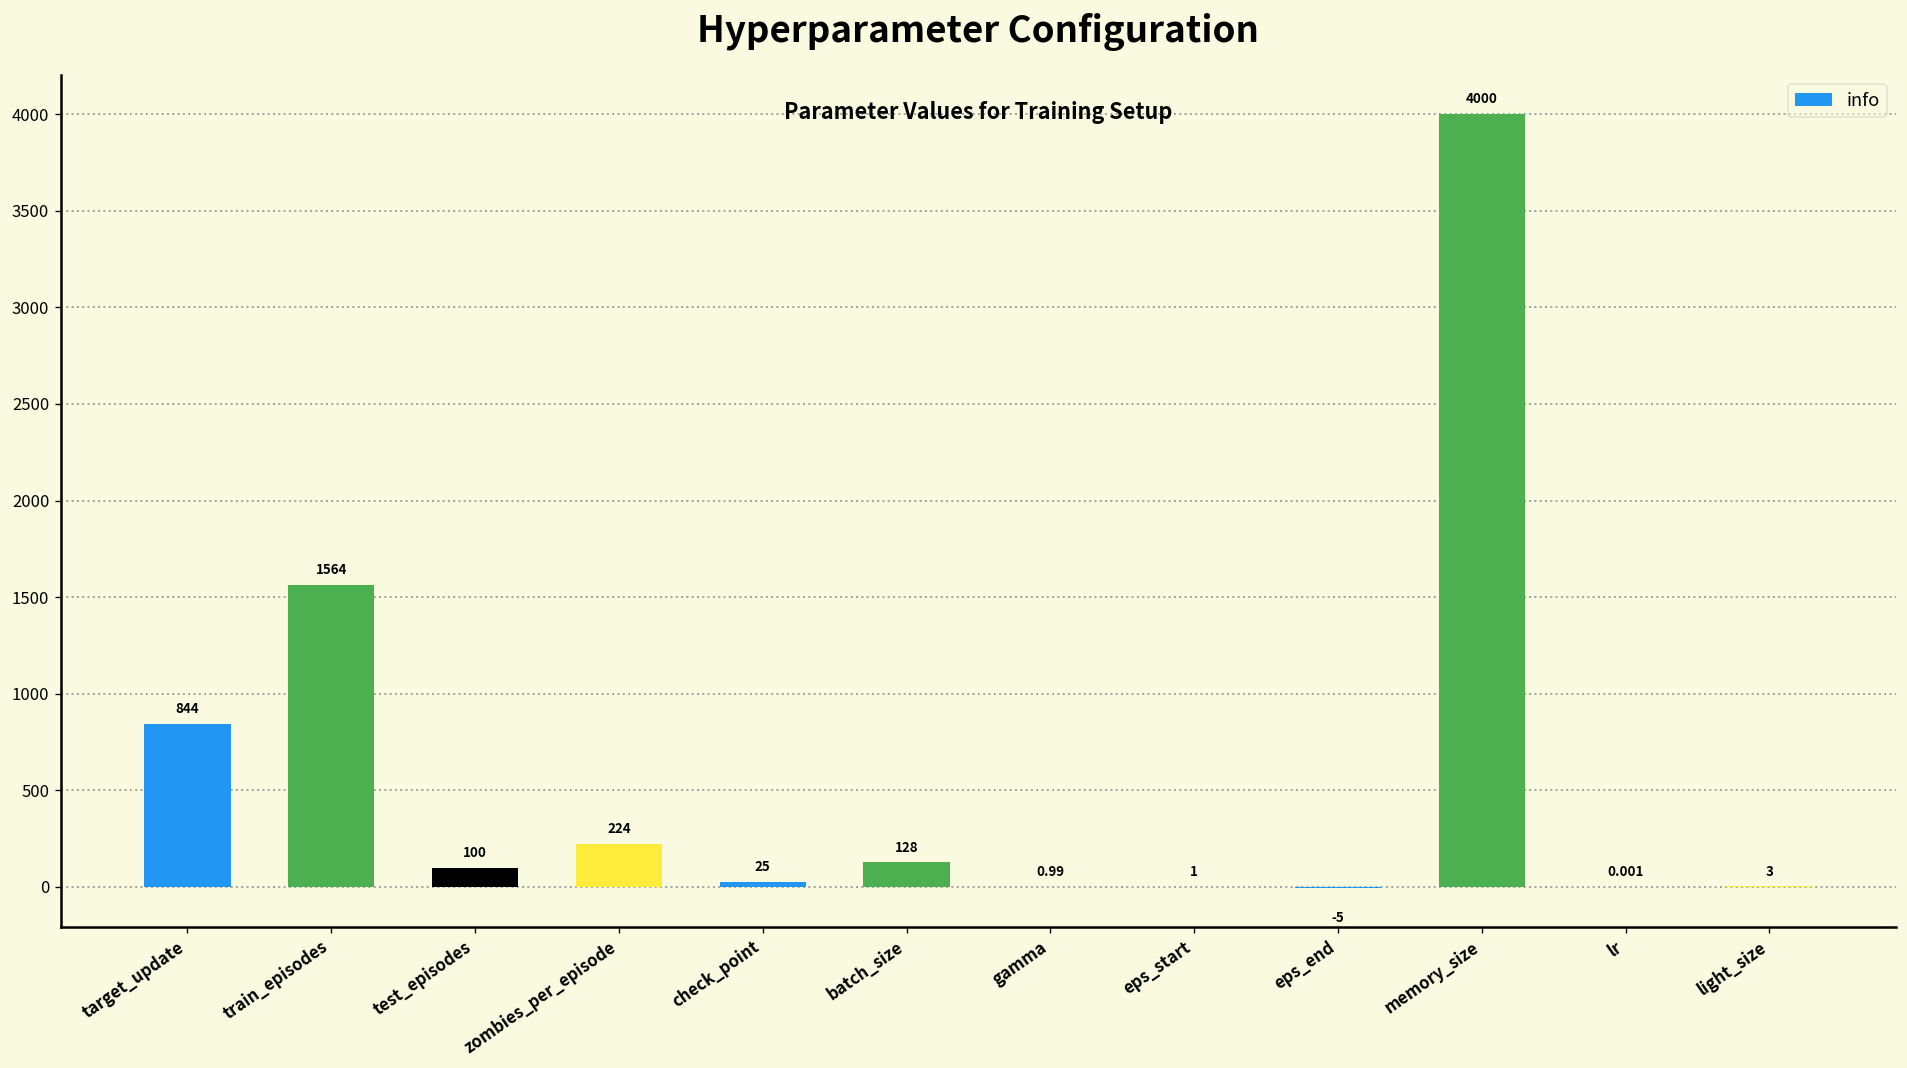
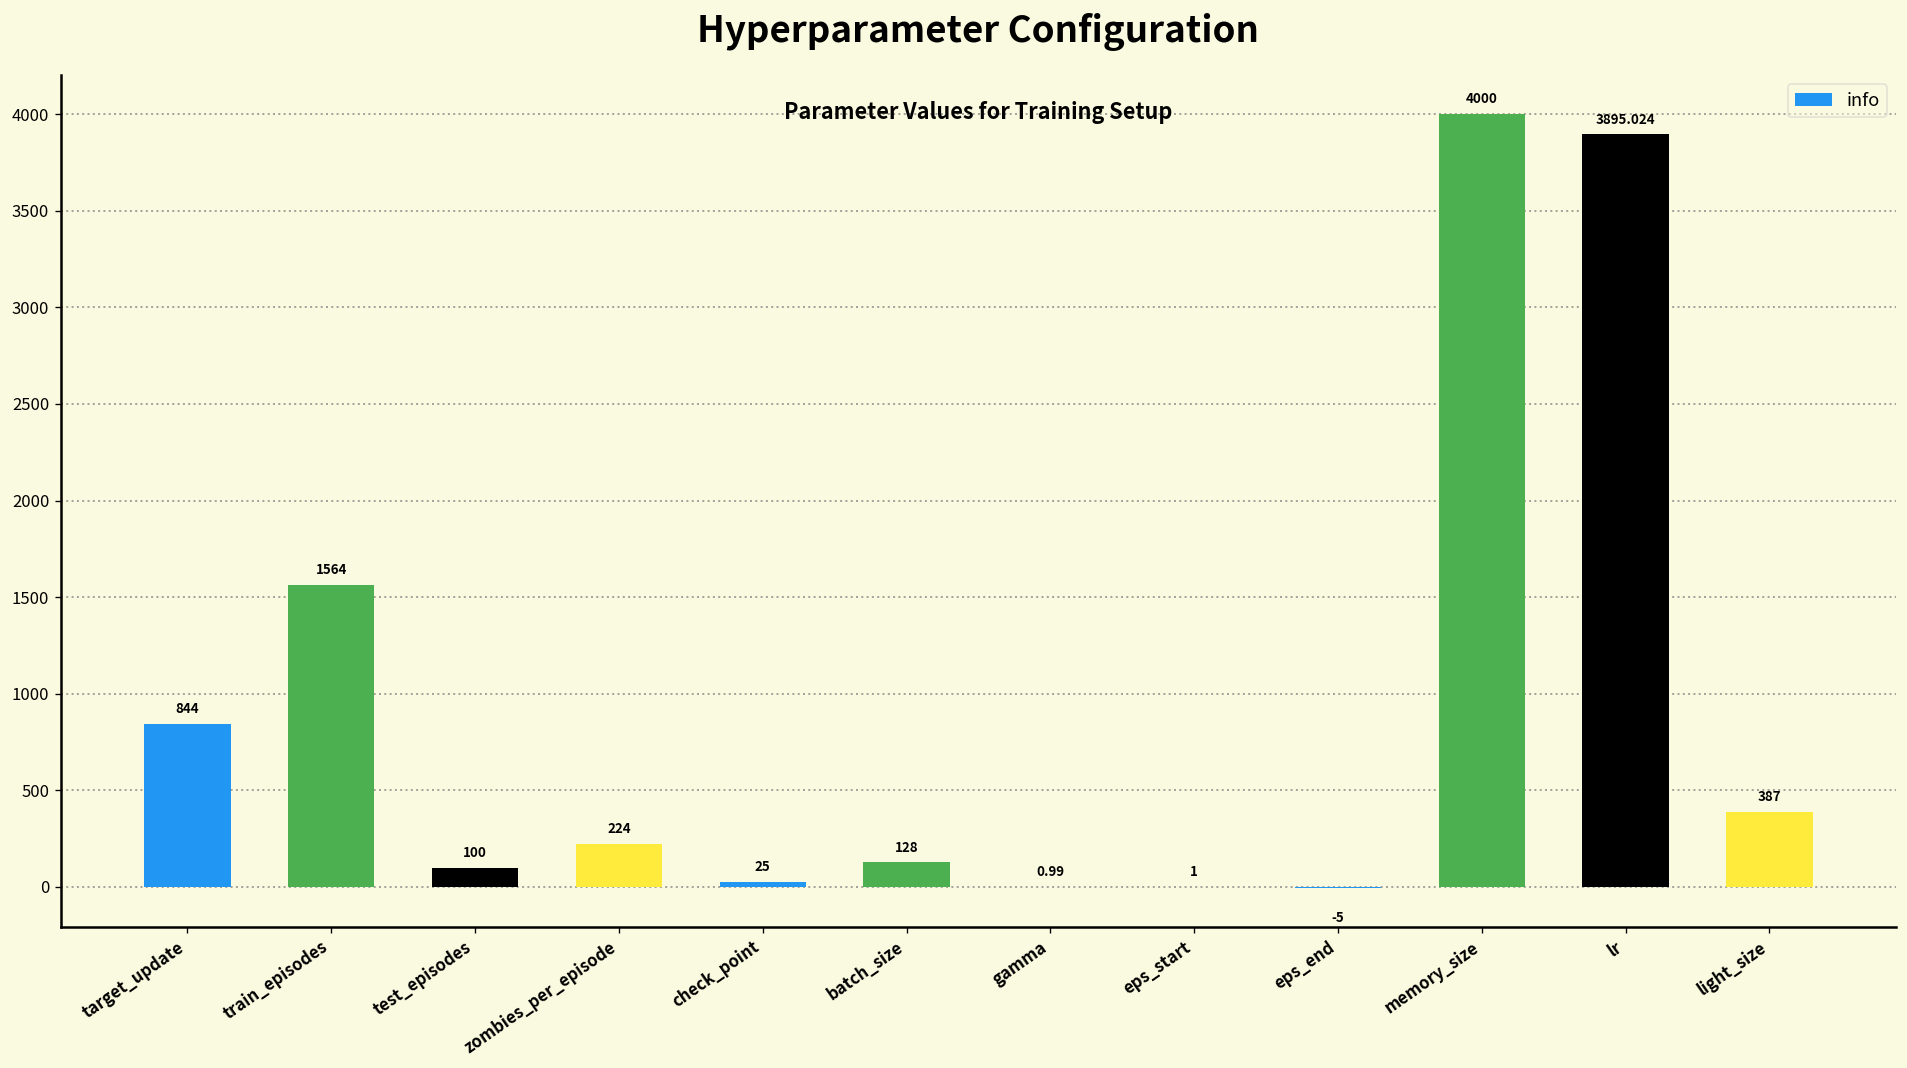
  {
    "target_update": 844,
    "train_episodes": 1564,
    "test_episodes": 100,
    "zombies_per_episode": 224,
    "check_point": 25,
    "batch_size": 128,
    "gamma": 0.99,
    "eps_start": 1,
    "eps_end": -5,
    "memory_size": 4000,
-   "lr": 0.001,
-   "light_size": 3
+   "lr": 3895.024,
+   "light_size": 387
  }
